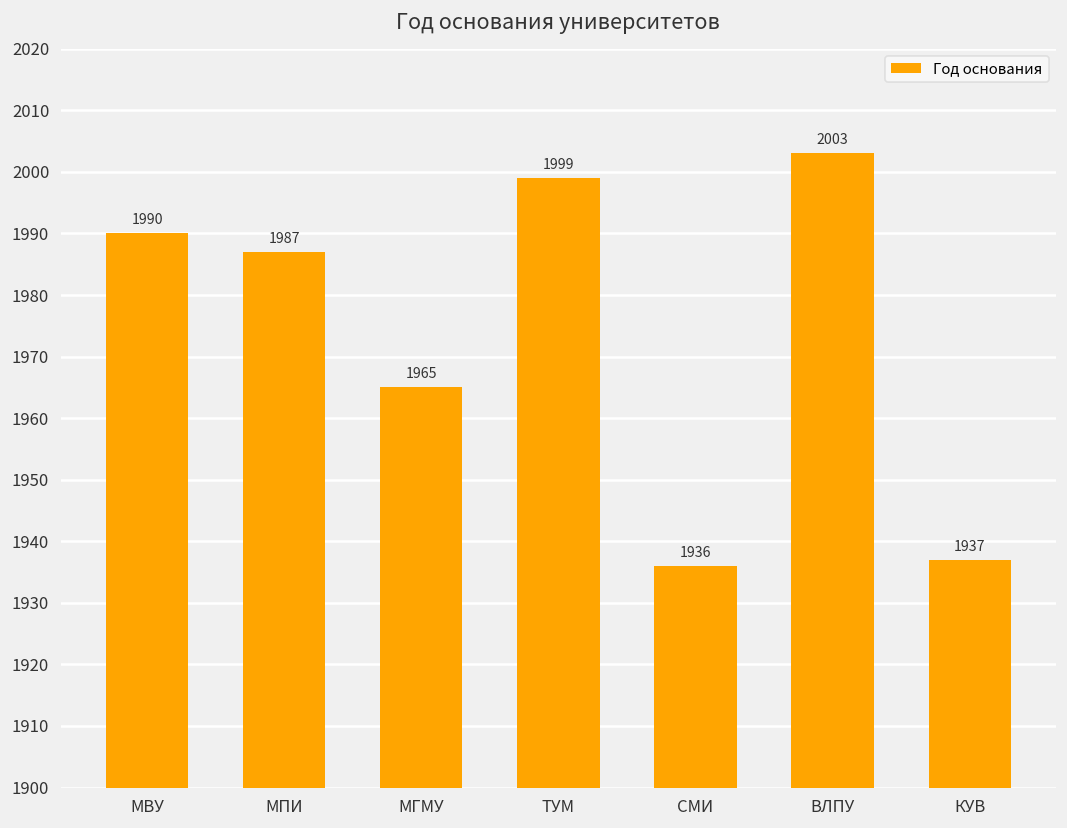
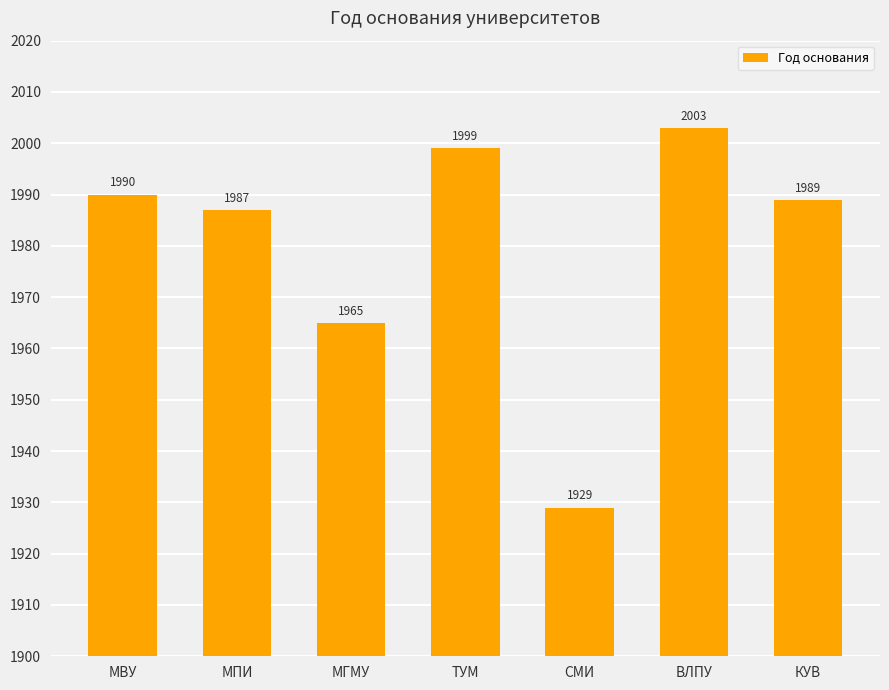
  {
    "МВУ": 1990,
    "МПИ": 1987,
    "МГМУ": 1965,
    "ТУМ": 1999,
-   "СМИ": 1936,
+   "СМИ": 1929,
    "ВЛПУ": 2003,
-   "КУВ": 1937
+   "КУВ": 1989
  }
